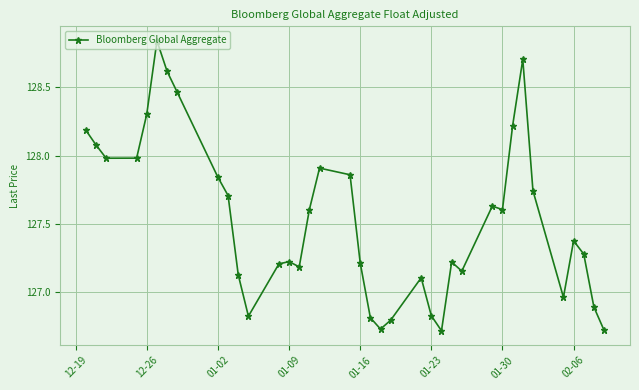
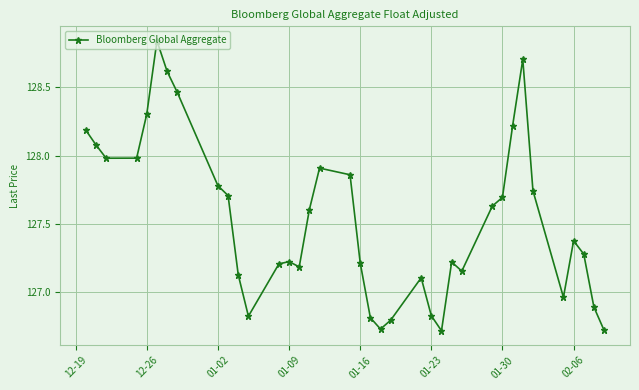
  {
    "12-26": 128.30,
-   "01-02": 127.84,
+   "01-02": 127.78,
    "01-09": 127.22,
    "01-16": 127.21,
    "01-23": 126.83,
-   "01-30": 127.60,
+   "01-30": 127.69,
    "02-06": 127.38
  }
